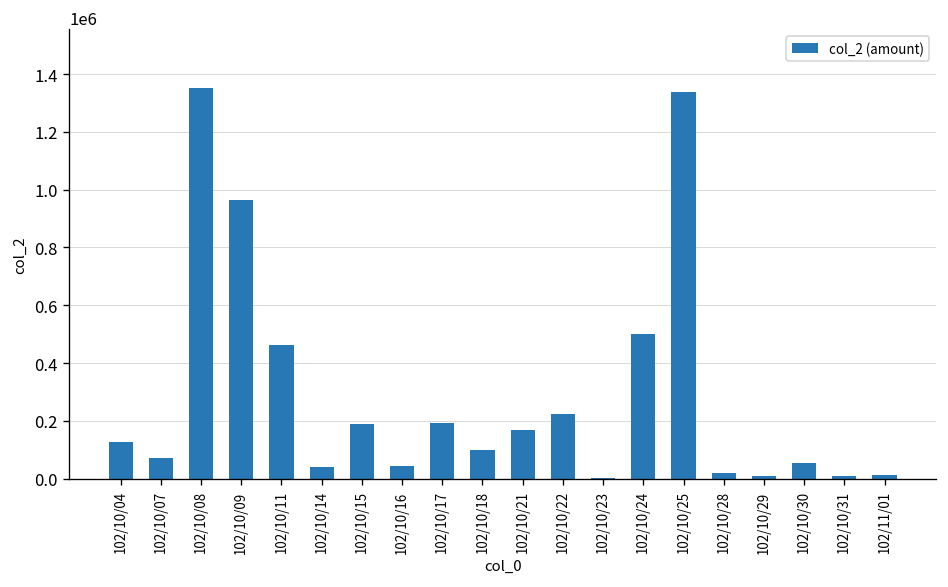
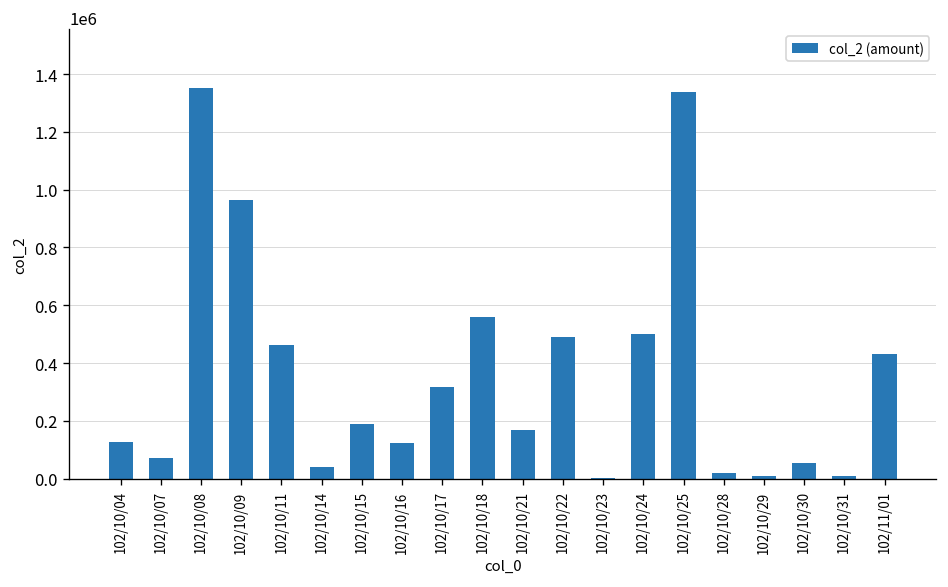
  {
    "102/10/04": 130000,
    "102/10/07": 70000,
    "102/10/08": 1350000,
    "102/10/09": 960000,
    "102/10/11": 460000,
    "102/10/14": 40000,
    "102/10/15": 190000,
-   "102/10/16": 40000,
-   "102/10/17": 190000,
-   "102/10/18": 100000,
+   "102/10/16": 120000,
+   "102/10/17": 320000,
+   "102/10/18": 560000,
    "102/10/21": 170000,
-   "102/10/22": 220000,
+   "102/10/22": 490000,
    "102/10/24": 500000,
    "102/10/25": 1340000,
    "102/10/28": 20000,
    "102/10/30": 50000,
-   "102/11/01": 10000
+   "102/11/01": 430000
  }
